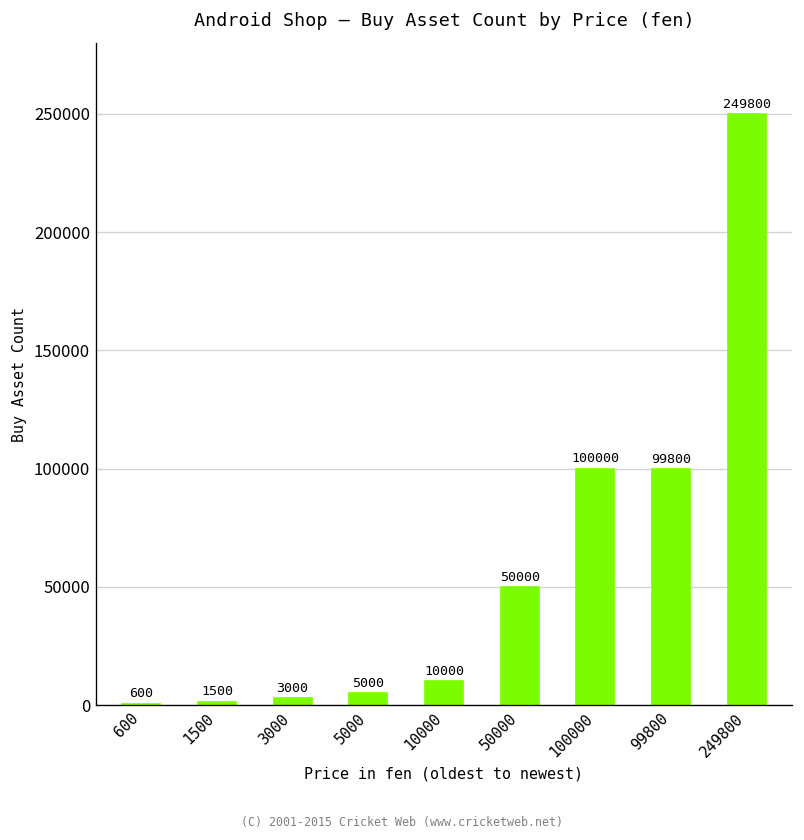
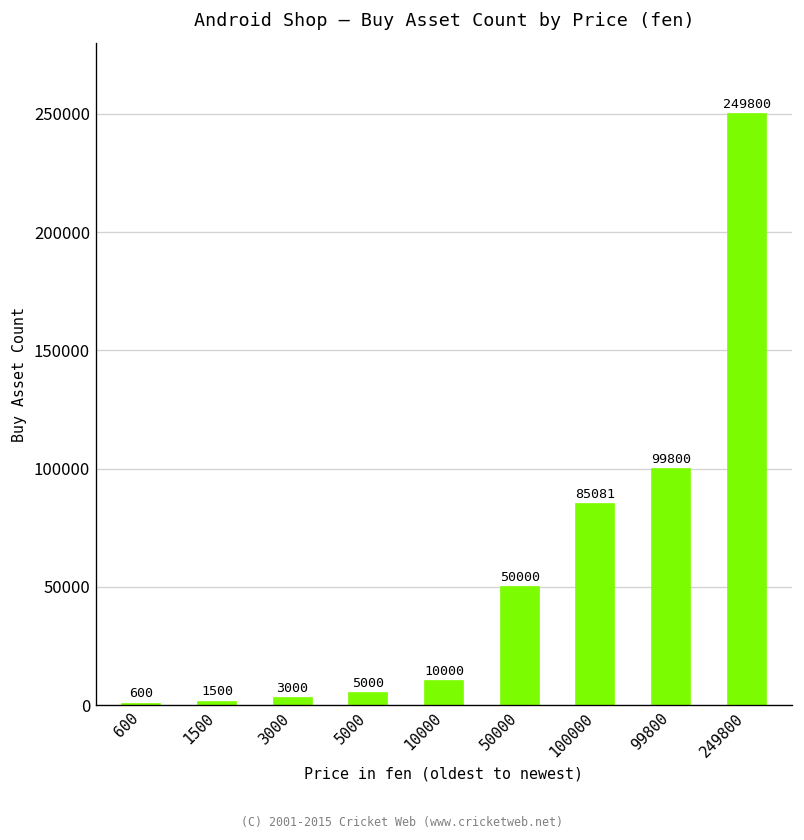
  {
    "600": 600,
    "1500": 1500,
    "3000": 3000,
    "5000": 5000,
    "10000": 10000,
    "50000": 50000,
-   "100000": 100000,
+   "100000": 85081,
    "99800": 99800,
    "249800": 249800
  }
